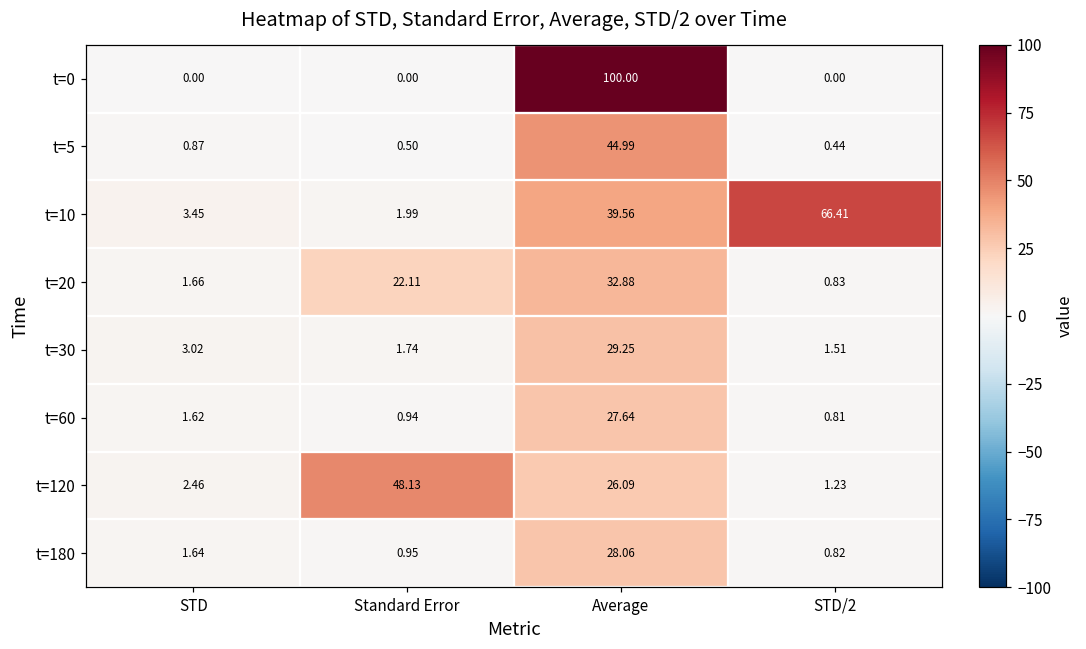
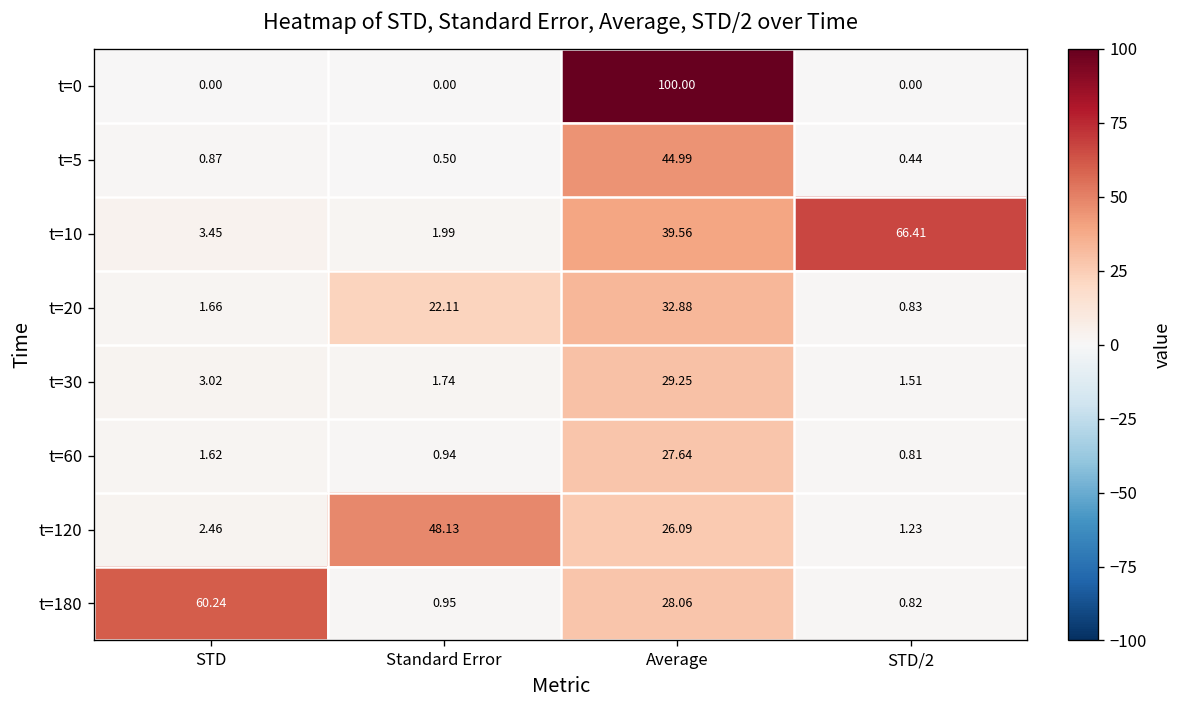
  {
    "t=0": {
      "STD": 0.00,
      "Standard Error": 0.00,
      "Average": 100.00,
      "STD/2": 0.00
    },
    "t=5": {
      "STD": 0.87,
      "Standard Error": 0.50,
      "Average": 44.99,
      "STD/2": 0.44
    },
    "t=10": {
      "STD": 3.45,
      "Standard Error": 1.99,
      "Average": 39.56,
      "STD/2": 66.41
    },
    "t=20": {
      "STD": 1.66,
      "Standard Error": 22.11,
      "Average": 32.88,
      "STD/2": 0.83
    },
    "t=30": {
      "STD": 3.02,
      "Standard Error": 1.74,
      "Average": 29.25,
      "STD/2": 1.51
    },
    "t=60": {
      "STD": 1.62,
      "Standard Error": 0.94,
      "Average": 27.64,
      "STD/2": 0.81
    },
    "t=120": {
      "STD": 2.46,
      "Standard Error": 48.13,
      "Average": 26.09,
      "STD/2": 1.23
    },
    "t=180": {
-     "STD": 1.64,
+     "STD": 60.24,
      "Standard Error": 0.95,
      "Average": 28.06,
      "STD/2": 0.82
    }
  }
